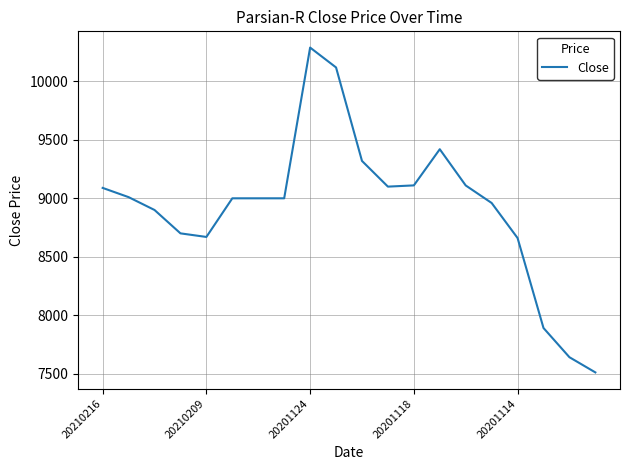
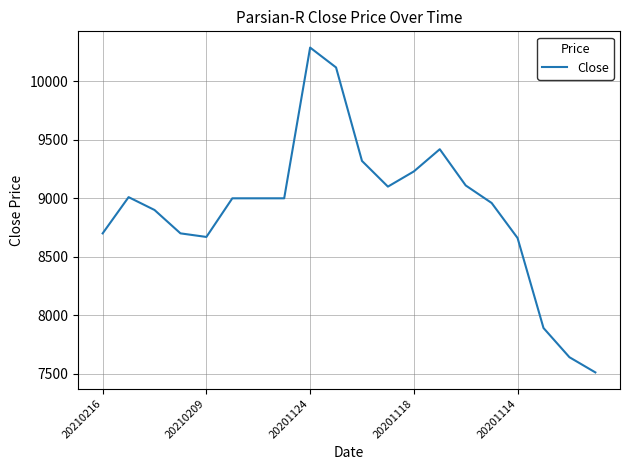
  {
-   "20210216": 9090,
+   "20210216": 8700,
    "20210209": 8670,
    "20201124": 10290,
-   "20201118": 9110,
+   "20201118": 9230,
    "20201114": 8660
  }
